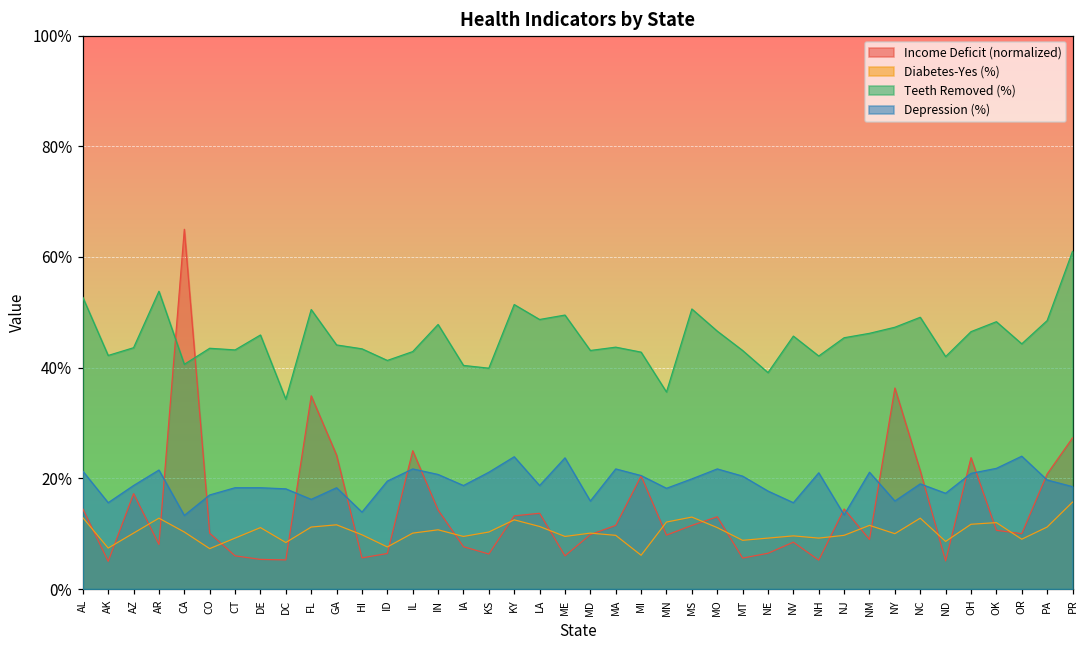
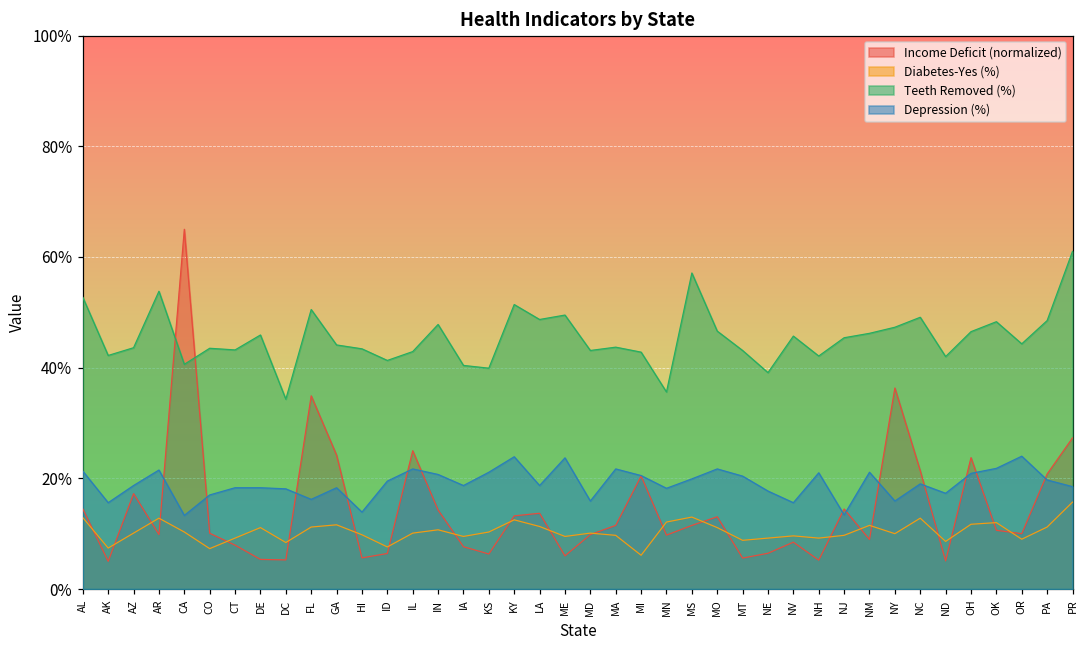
  {
    "Income Deficit (normalized)": {
      "AL": "14%",
      "AK": "5%",
      "AZ": "17%",
-     "AR": "8%",
+     "AR": "10%",
      "CA": "65%",
      "CO": "10%",
-     "CT": "6%",
+     "CT": "8%",
      "DE": "5%",
      "DC": "5%",
      "FL": "35%",
      "GA": "24%",
      "HI": "6%",
      "ID": "6%",
      "IL": "25%",
      "IN": "14%",
      "IA": "8%",
      "KS": "6%",
      "KY": "13%",
      "LA": "14%",
      "ME": "6%",
      "MA": "11%",
      "MN": "10%",
      "MS": "11%",
      "MO": "13%",
      "MT": "6%",
      "NE": "6%",
      "NV": "8%",
      "NH": "5%",
      "NJ": "14%",
      "NM": "9%",
      "NY": "36%",
      "NC": "21%",
      "ND": "5%",
      "OH": "24%",
      "OK": "11%",
      "OR": "10%",
      "PA": "21%",
      "PR": "27%"
    },
    "Diabetes-Yes (%)": {
      "AL": "13%",
      "AK": "7%",
      "AZ": "10%",
      "AR": "13%",
      "CA": "10%",
      "CO": "7%",
      "CT": "9%",
      "DE": "11%",
      "DC": "8%",
      "FL": "11%",
      "GA": "12%",
      "HI": "10%",
      "ID": "8%",
      "IL": "10%",
      "IN": "11%",
      "IA": "10%",
      "KS": "10%",
      "KY": "13%",
      "LA": "11%",
      "ME": "10%",
      "MA": "10%",
      "MI": "6%",
      "MN": "12%",
      "MS": "13%",
      "MO": "11%",
      "MT": "9%",
      "NE": "9%",
      "NV": "10%",
      "NH": "9%",
      "NJ": "10%",
      "NM": "12%",
      "NY": "10%",
      "NC": "13%",
      "ND": "9%",
      "OH": "12%",
      "OK": "12%",
      "OR": "9%",
      "PA": "11%",
      "PR": "16%"
    },
    "Teeth Removed (%)": {
      "AL": "53%",
      "AK": "42%",
      "AZ": "44%",
      "AR": "54%",
      "CA": "41%",
      "CO": "44%",
      "CT": "43%",
      "DE": "46%",
      "DC": "34%",
      "FL": "51%",
      "GA": "44%",
      "HI": "43%",
      "ID": "41%",
      "IL": "43%",
      "IN": "48%",
      "IA": "40%",
      "KS": "40%",
      "KY": "51%",
      "LA": "49%",
      "ME": "50%",
      "MD": "43%",
      "MA": "44%",
      "MI": "43%",
      "MN": "36%",
-     "MS": "51%",
+     "MS": "57%",
      "MO": "47%",
      "MT": "43%",
      "NE": "39%",
      "NV": "46%",
      "NH": "42%",
      "NJ": "45%",
      "NM": "46%",
      "NY": "47%",
      "NC": "49%",
      "ND": "42%",
      "OH": "47%",
      "OK": "48%",
      "OR": "44%",
      "PA": "49%",
      "PR": "61%"
    },
    "Depression (%)": {
      "AL": "21%",
      "AK": "16%",
      "AZ": "19%",
      "AR": "22%",
      "CA": "13%",
      "CO": "17%",
      "CT": "18%",
      "DE": "18%",
      "DC": "18%",
      "FL": "16%",
      "GA": "18%",
      "HI": "14%",
      "ID": "20%",
      "IL": "22%",
      "IN": "21%",
      "IA": "19%",
      "KS": "21%",
      "KY": "24%",
      "LA": "19%",
      "ME": "24%",
      "MD": "16%",
      "MA": "22%",
      "MN": "18%",
      "MS": "20%",
      "MO": "22%",
      "MT": "20%",
      "NE": "18%",
      "NV": "16%",
      "NH": "21%",
      "NJ": "13%",
      "NM": "21%",
      "NY": "16%",
      "NC": "19%",
      "ND": "17%",
      "OH": "21%",
      "OK": "22%",
      "OR": "24%",
      "PA": "20%",
      "PR": "19%"
    }
  }
